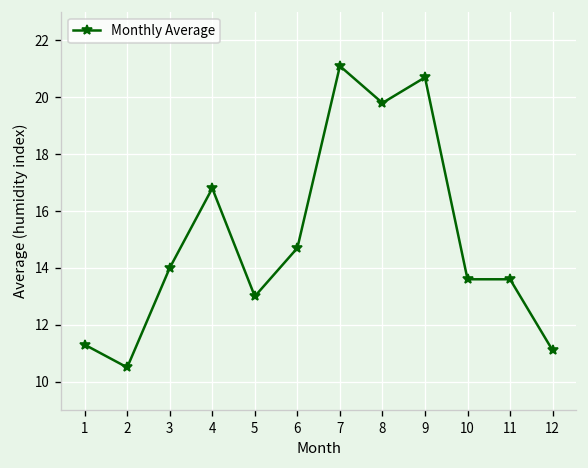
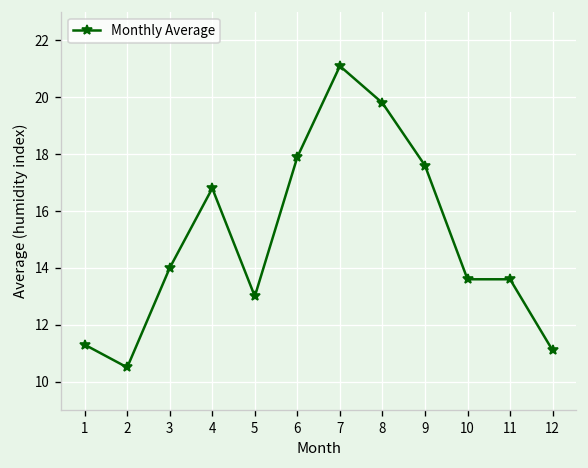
  {
    "1": 11.3,
    "2": 10.5,
    "3": 14.0,
    "4": 16.8,
    "5": 13.0,
-   "6": 14.7,
+   "6": 17.9,
    "7": 21.1,
    "8": 19.8,
-   "9": 20.7,
+   "9": 17.6,
    "10": 13.6,
    "11": 13.6,
    "12": 11.1
  }
